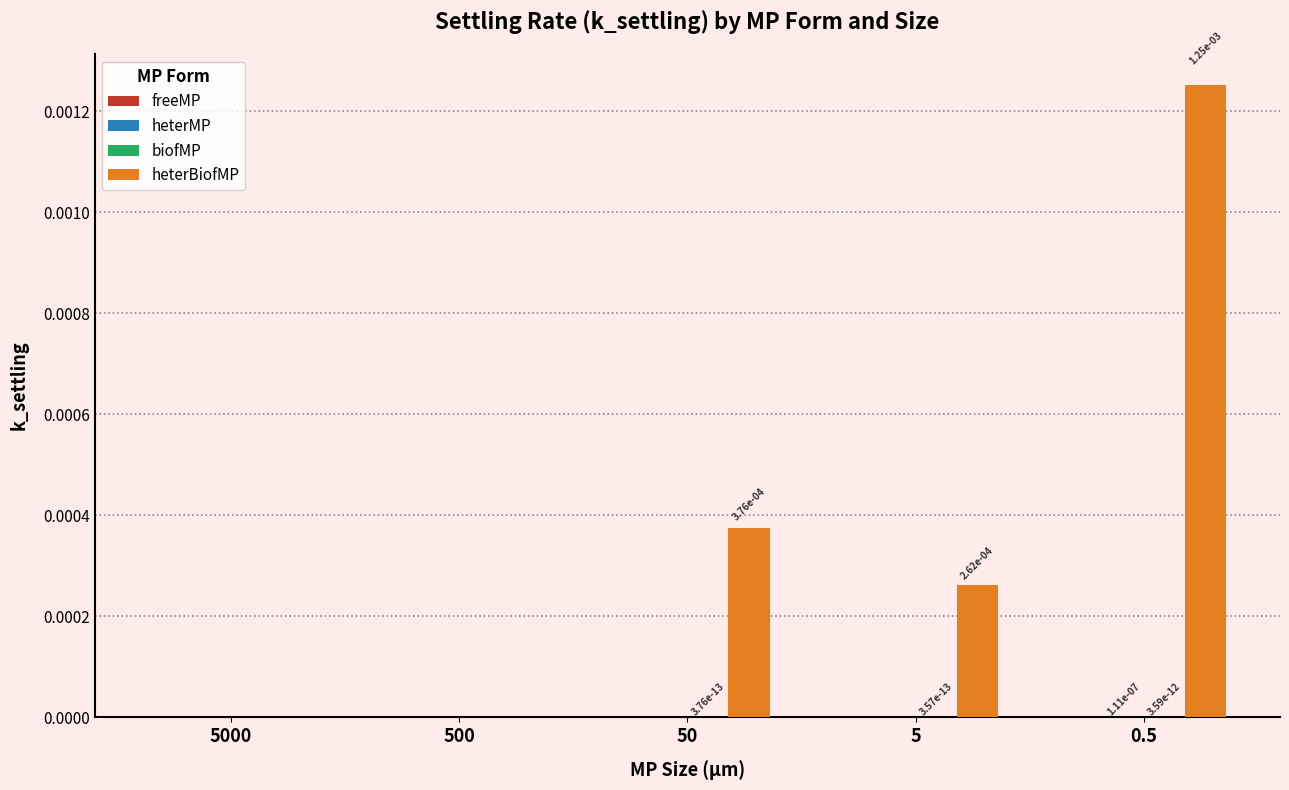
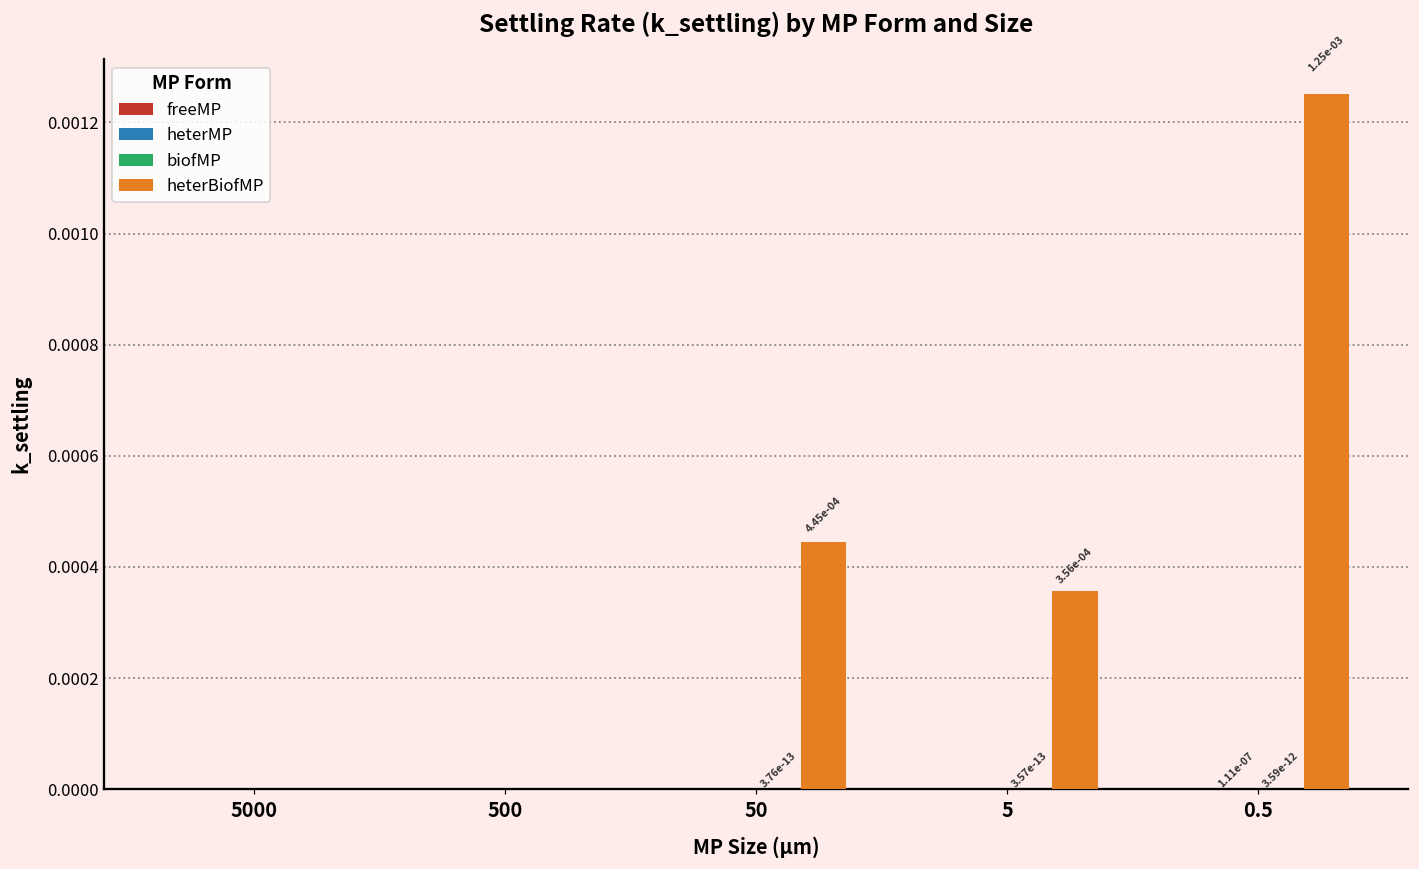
  {
    "freeMP": {
      "5000": "0.00000",
      "500": "0.00000",
      "50": "0.00000",
      "5": "0.00000",
      "0.5": "0.00000"
    },
    "heterMP": {
      "0.5": "1.11e-07"
    },
    "biofMP": {
      "50": "3.76e-13",
      "5": "3.57e-13",
      "0.5": "3.59e-12"
    },
    "heterBiofMP": {
-     "50": "3.76e-04",
-     "5": "2.62e-04",
+     "50": "4.45e-04",
+     "5": "3.56e-04",
      "0.5": "1.25e-03"
    }
  }
